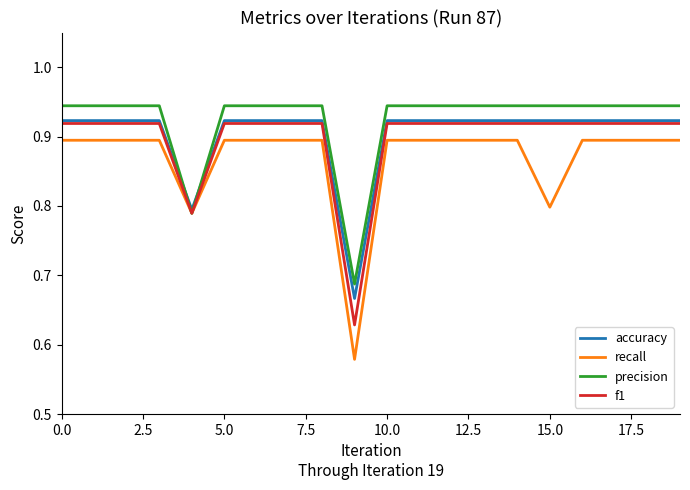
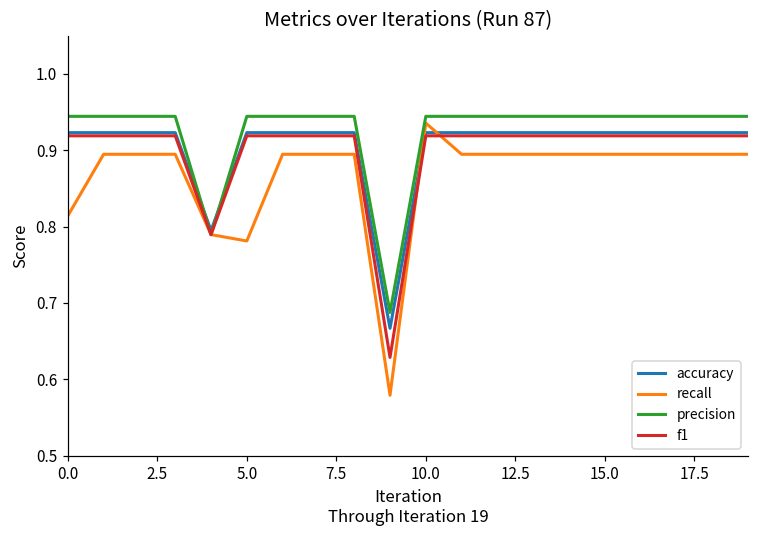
  {
    "accuracy": {
      "0.0": 0.92,
      "5.0": 0.92,
      "10.0": 0.92,
      "15.0": 0.92
    },
    "recall": {
-     "0.0": 0.89,
-     "5.0": 0.89,
-     "10.0": 0.89,
-     "15.0": 0.80
+     "0.0": 0.81,
+     "5.0": 0.78,
+     "10.0": 0.94,
+     "15.0": 0.89
    },
    "precision": {
      "0.0": 0.94,
      "5.0": 0.94,
      "10.0": 0.94,
      "15.0": 0.94
    },
    "f1": {
      "0.0": 0.92,
      "5.0": 0.92,
      "10.0": 0.92,
      "15.0": 0.92
    }
  }
